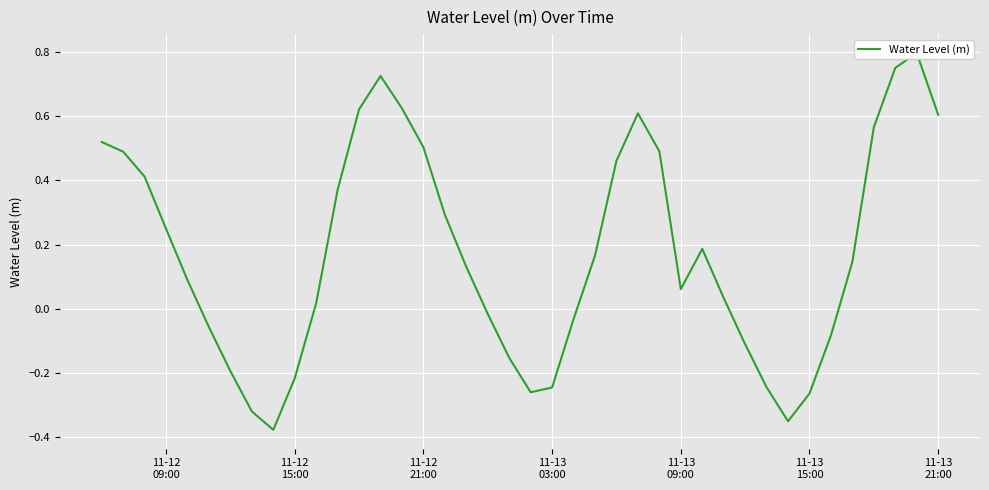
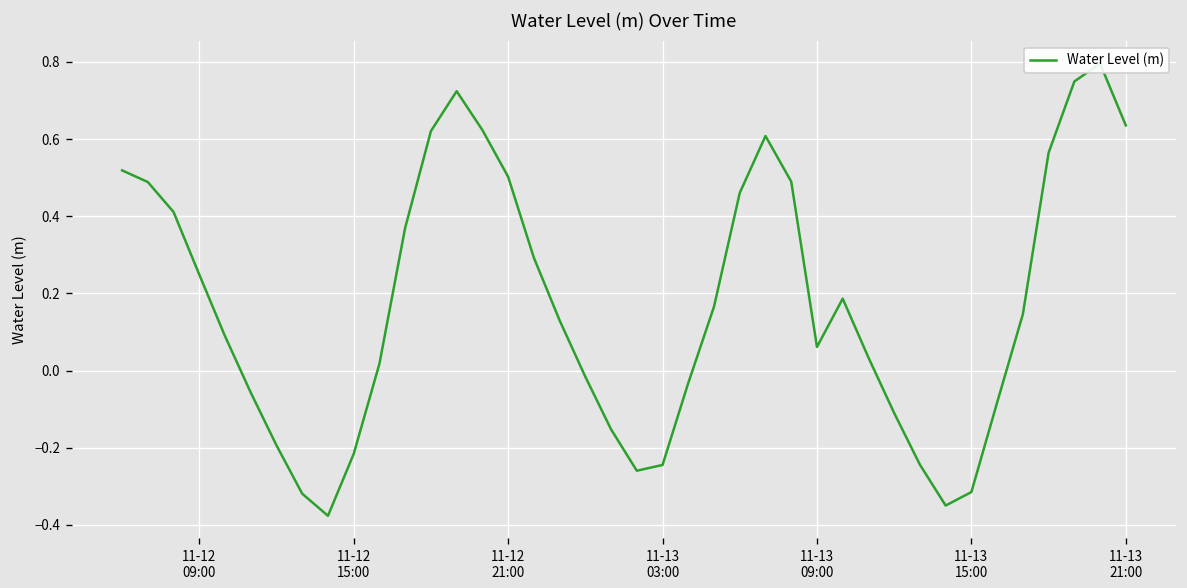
  {
    "11-12 09:00": 0.25,
    "11-12 15:00": -0.22,
    "11-12 21:00": 0.50,
    "11-13 03:00": -0.24,
    "11-13 09:00": 0.06,
-   "11-13 15:00": -0.26,
-   "11-13 21:00": 0.60
+   "11-13 15:00": -0.31,
+   "11-13 21:00": 0.64
  }
